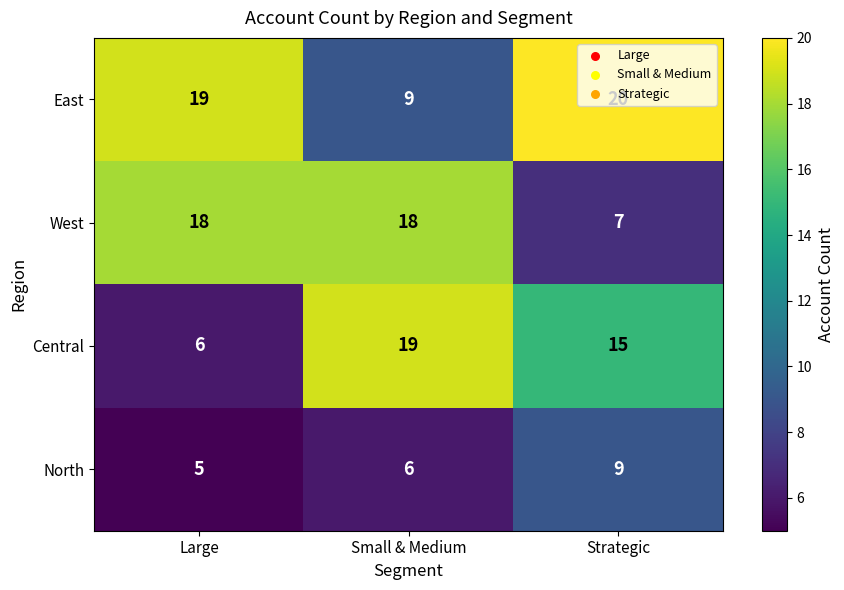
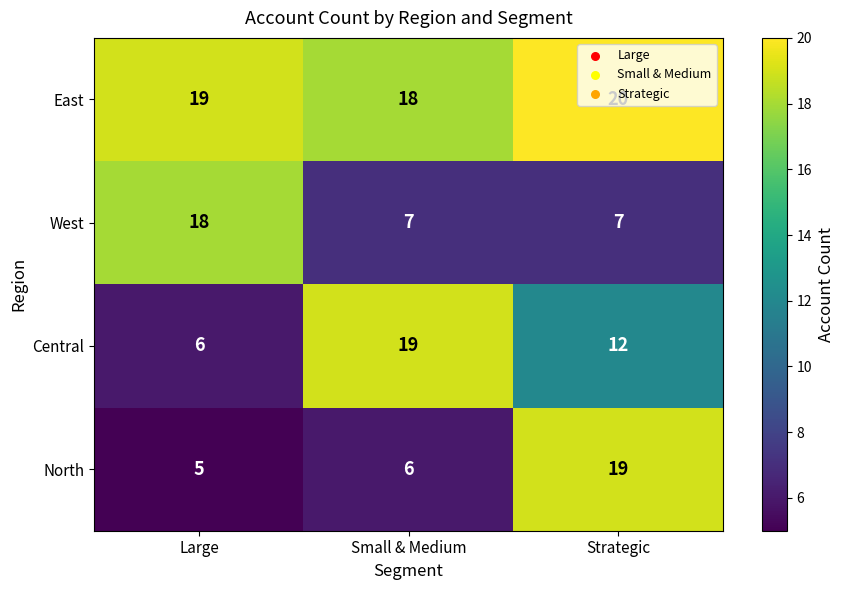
  {
    "East": {
      "Large": 19,
-     "Small & Medium": 9
+     "Small & Medium": 18
    },
    "West": {
      "Large": 18,
-     "Small & Medium": 18,
+     "Small & Medium": 7,
      "Strategic": 7
    },
    "Central": {
      "Large": 6,
      "Small & Medium": 19,
-     "Strategic": 15
+     "Strategic": 12
    },
    "North": {
      "Large": 5,
      "Small & Medium": 6,
-     "Strategic": 9
+     "Strategic": 19
    }
  }
